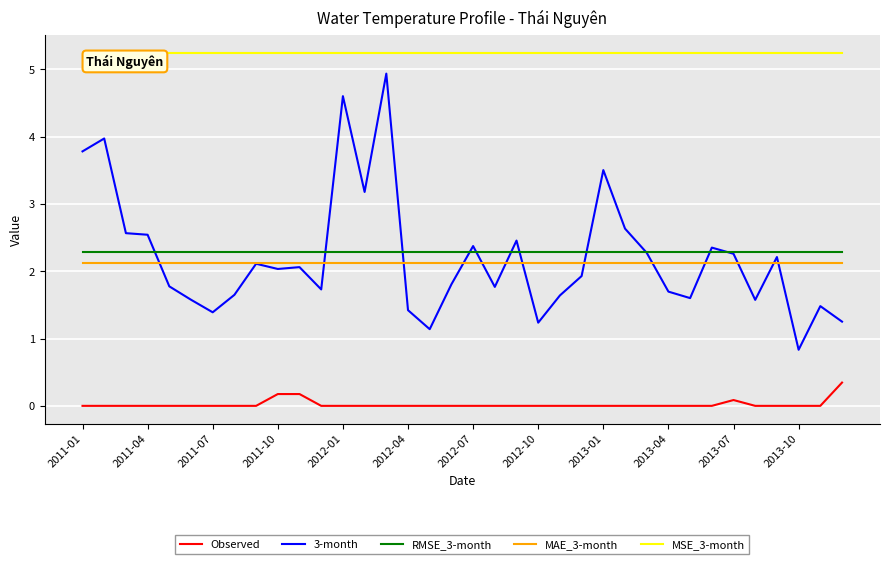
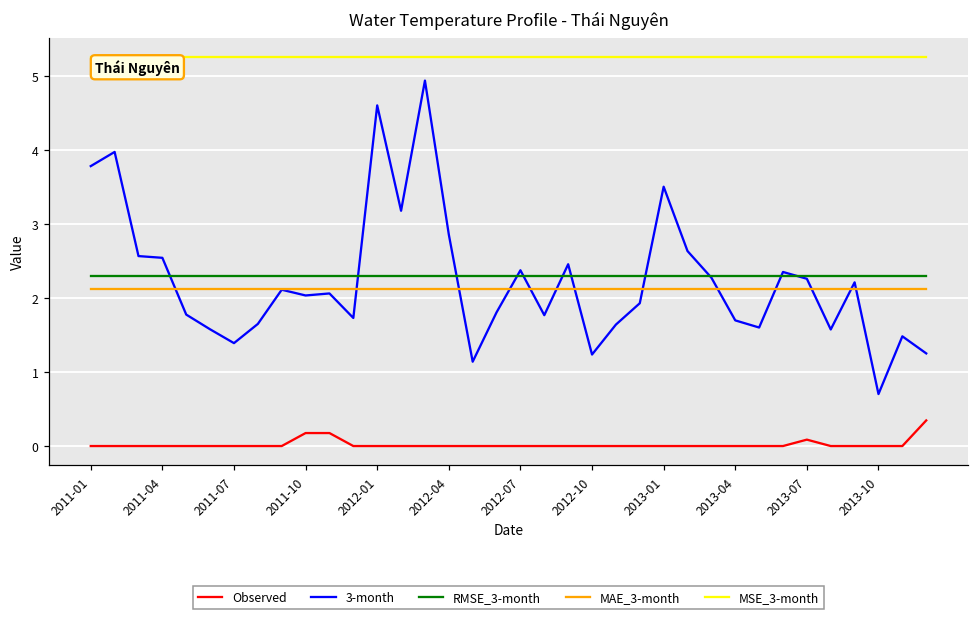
  {
    "Observed": {
      "2011-01": 0.0,
      "2011-04": 0.0,
      "2011-07": 0.0,
      "2011-10": 0.2,
      "2012-01": 0.0,
      "2012-04": 0.0,
      "2012-07": 0.0,
      "2012-10": 0.0,
      "2013-01": 0.0,
      "2013-04": 0.0,
      "2013-07": 0.1,
      "2013-10": 0.0
    },
    "3-month": {
      "2011-01": 3.8,
      "2011-04": 2.5,
      "2011-07": 1.4,
      "2011-10": 2.0,
      "2012-01": 4.6,
-     "2012-04": 1.4,
+     "2012-04": 2.9,
      "2012-07": 2.4,
      "2012-10": 1.2,
      "2013-01": 3.5,
      "2013-04": 1.7,
-     "2013-10": 0.8
+     "2013-10": 0.7
    },
    "RMSE_3-month": {
      "2011-01": 2.3,
      "2011-04": 2.3,
      "2011-07": 2.3,
      "2011-10": 2.3,
      "2012-01": 2.3,
      "2012-04": 2.3,
      "2012-07": 2.3,
      "2012-10": 2.3,
      "2013-01": 2.3,
      "2013-04": 2.3,
      "2013-10": 2.3
    },
    "MAE_3-month": {
      "2011-01": 2.1,
      "2011-04": 2.1,
      "2011-07": 2.1,
      "2011-10": 2.1,
      "2012-01": 2.1,
      "2012-04": 2.1,
      "2012-07": 2.1,
      "2012-10": 2.1,
      "2013-01": 2.1,
      "2013-04": 2.1,
      "2013-07": 2.1,
      "2013-10": 2.1
    },
    "MSE_3-month": {
      "2011-01": 5.3,
      "2011-07": 5.3,
      "2011-10": 5.3,
      "2012-01": 5.3,
      "2012-04": 5.3,
      "2012-07": 5.3,
      "2012-10": 5.3,
      "2013-01": 5.3,
      "2013-04": 5.3,
      "2013-07": 5.3,
      "2013-10": 5.3
    }
  }
